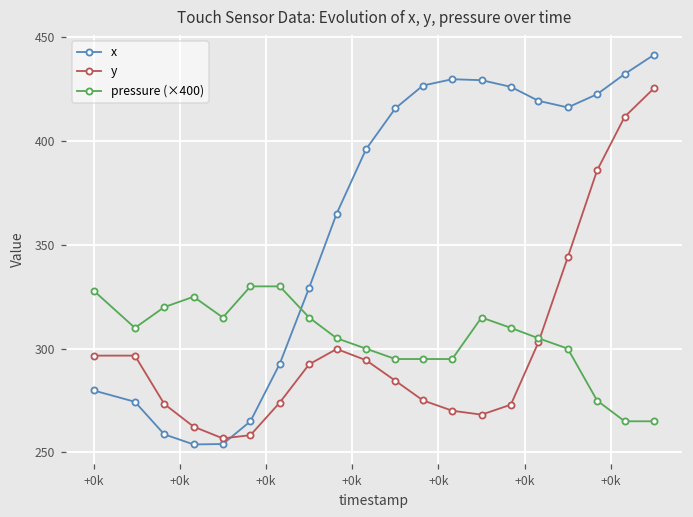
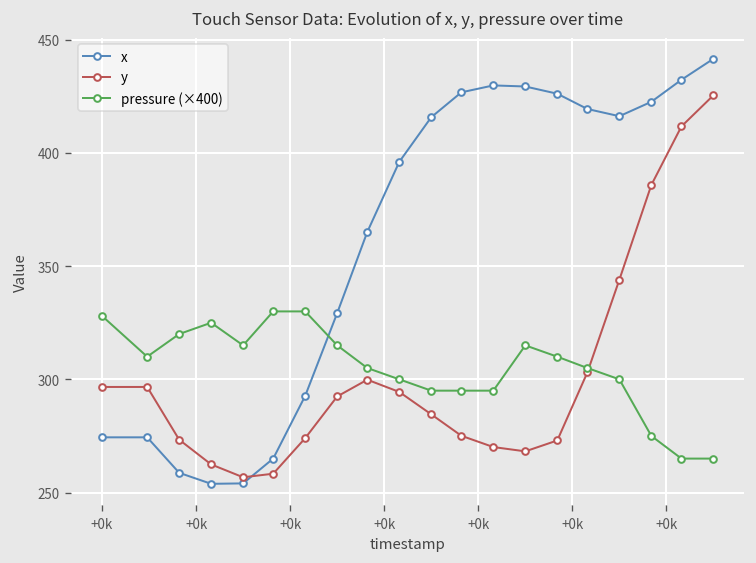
  {
    "x": {
-     "+0k": 280
+     "+0k": 274
    },
    "y": {
      "+0k": 297
    },
    "pressure (×400)": {
      "+0k": 328
    }
  }
